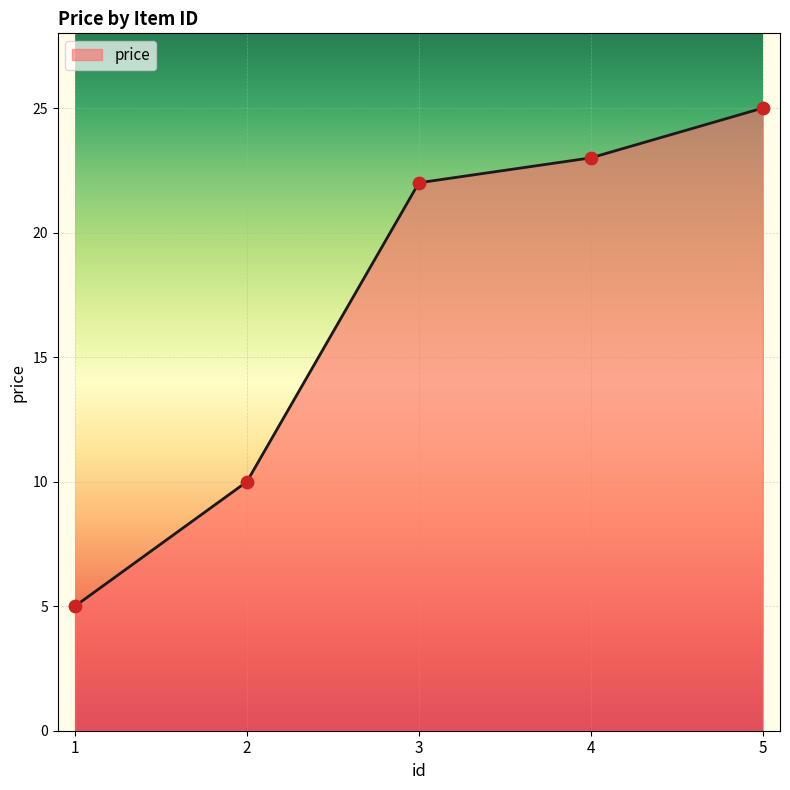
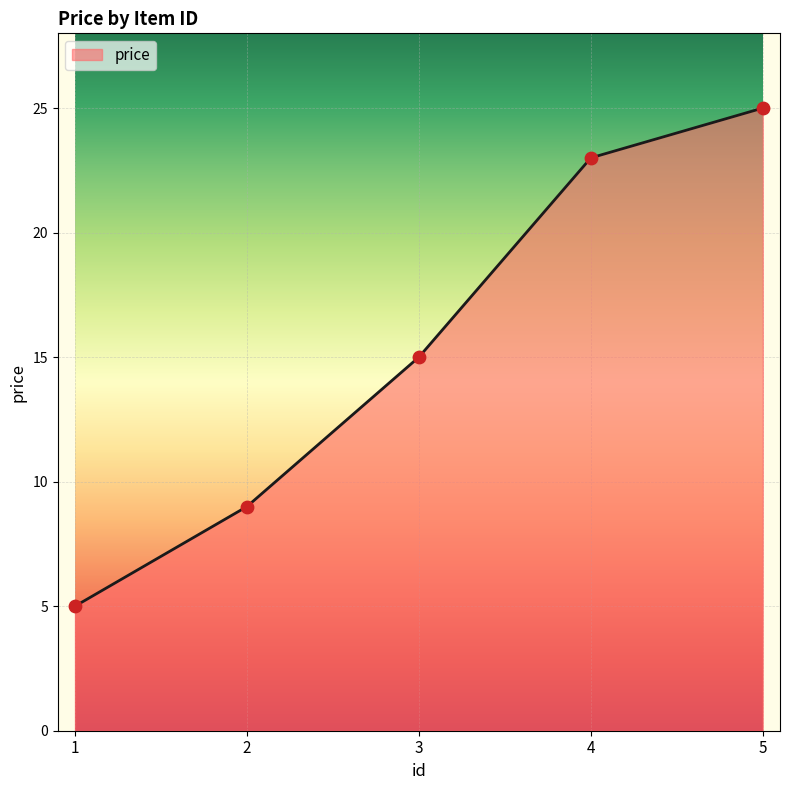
  {
    "1": 5,
-   "2": 10,
-   "3": 22,
+   "2": 9,
+   "3": 15,
    "4": 23,
    "5": 25
  }
